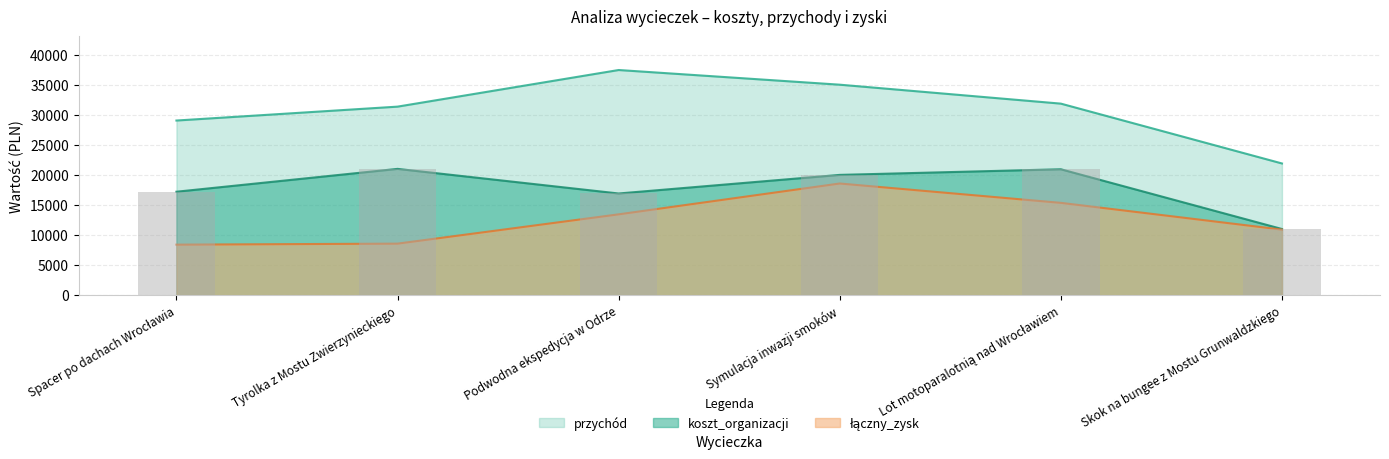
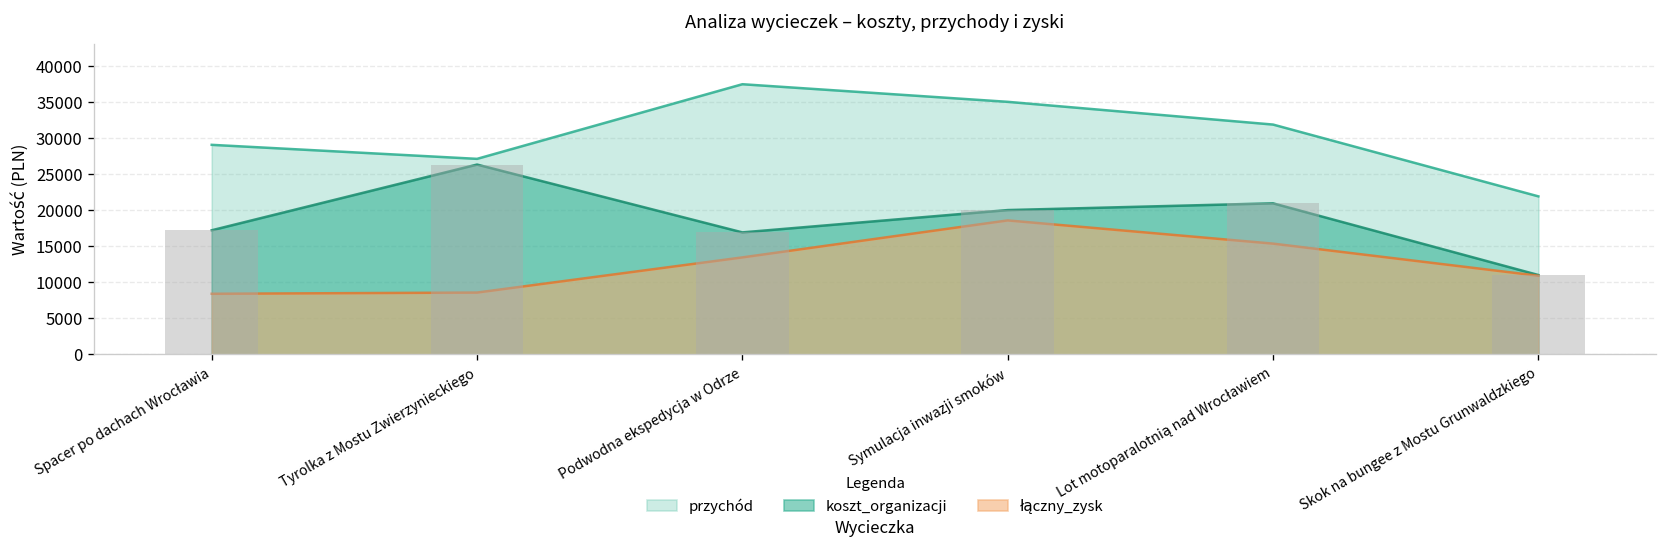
  {
    "przychód": {
      "Spacer po dachach Wrocławia": 29000,
-     "Tyrolka z Mostu Zwierzynieckiego": 31000,
+     "Tyrolka z Mostu Zwierzynieckiego": 27000,
      "Podwodna ekspedycja w Odrze": 37000,
      "Symulacja inwazji smoków": 35000,
      "Lot motoparalotnią nad Wrocławiem": 32000,
      "Skok na bungee z Mostu Grunwaldzkiego": 22000
    },
    "koszt_organizacji": {
      "Spacer po dachach Wrocławia": 17000,
-     "Tyrolka z Mostu Zwierzynieckiego": 21000,
+     "Tyrolka z Mostu Zwierzynieckiego": 26000,
      "Podwodna ekspedycja w Odrze": 17000,
      "Symulacja inwazji smoków": 20000,
      "Lot motoparalotnią nad Wrocławiem": 21000,
      "Skok na bungee z Mostu Grunwaldzkiego": 11000
    },
    "łączny_zysk": {
      "Spacer po dachach Wrocławia": 8000,
      "Tyrolka z Mostu Zwierzynieckiego": 9000,
      "Podwodna ekspedycja w Odrze": 13000,
      "Symulacja inwazji smoków": 19000,
      "Lot motoparalotnią nad Wrocławiem": 15000
    }
  }
